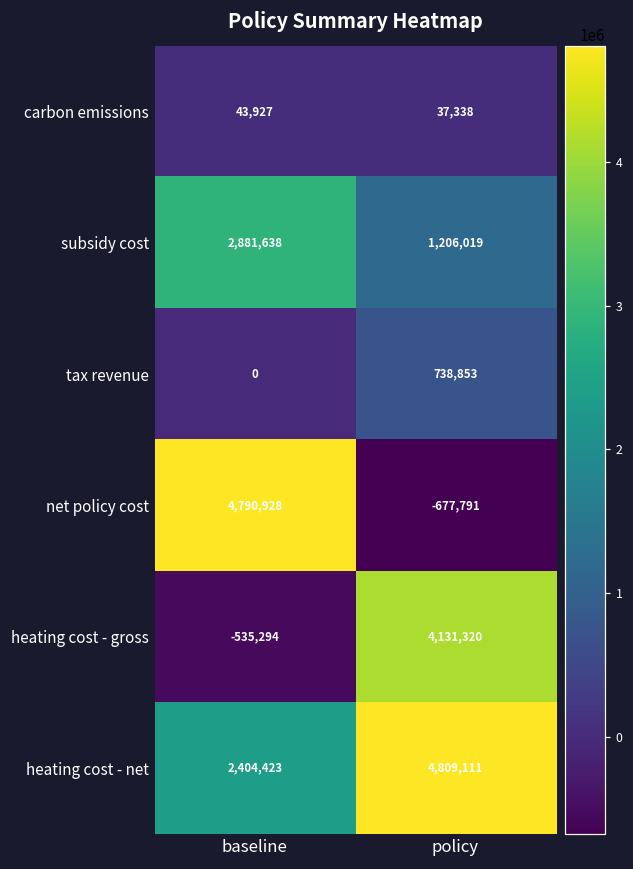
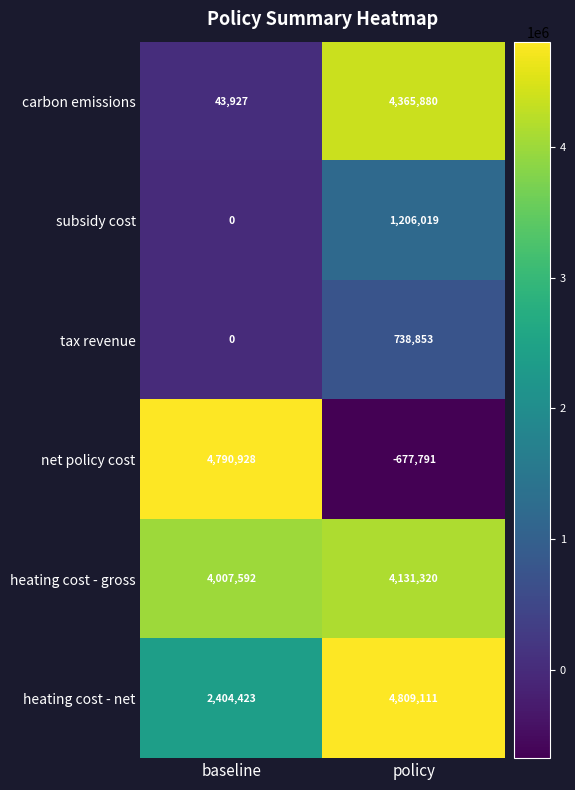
  {
    "carbon emissions": {
      "baseline": "43,927",
-     "policy": "37,338"
+     "policy": "4,365,880"
    },
    "subsidy cost": {
-     "baseline": "2,881,638",
+     "baseline": "0",
      "policy": "1,206,019"
    },
    "tax revenue": {
      "baseline": "0",
      "policy": "738,853"
    },
    "net policy cost": {
      "baseline": "4,790,928",
      "policy": "-677,791"
    },
    "heating cost - gross": {
-     "baseline": "-535,294",
+     "baseline": "4,007,592",
      "policy": "4,131,320"
    },
    "heating cost - net": {
      "baseline": "2,404,423",
      "policy": "4,809,111"
    }
  }
